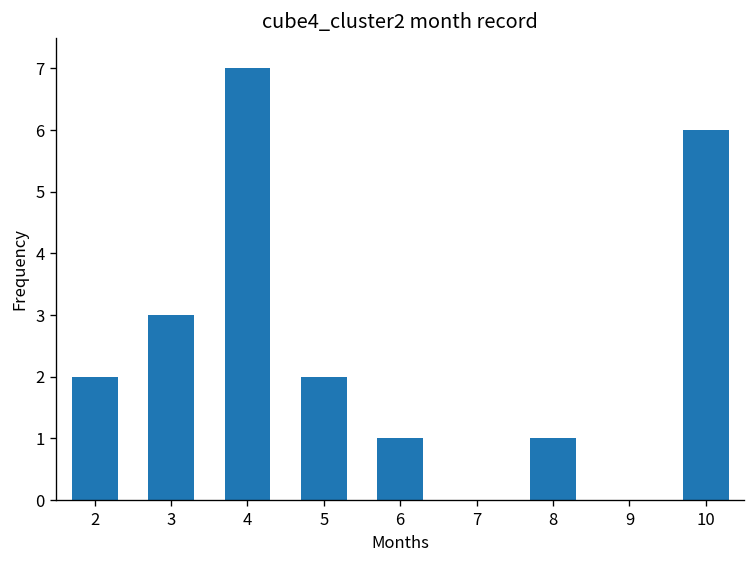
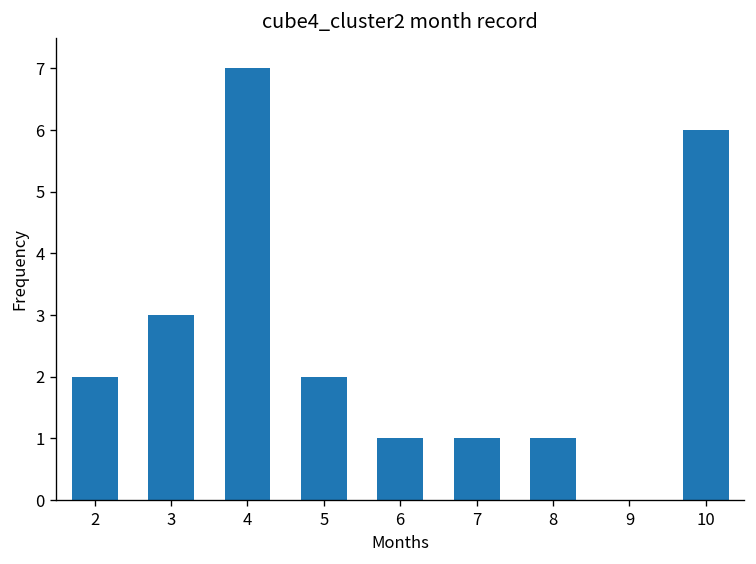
  {
    "2": 2,
    "3": 3,
    "4": 7,
    "5": 2,
    "6": 1,
-   "7": 0,
+   "7": 1,
    "8": 1,
    "9": 0,
    "10": 6
  }
